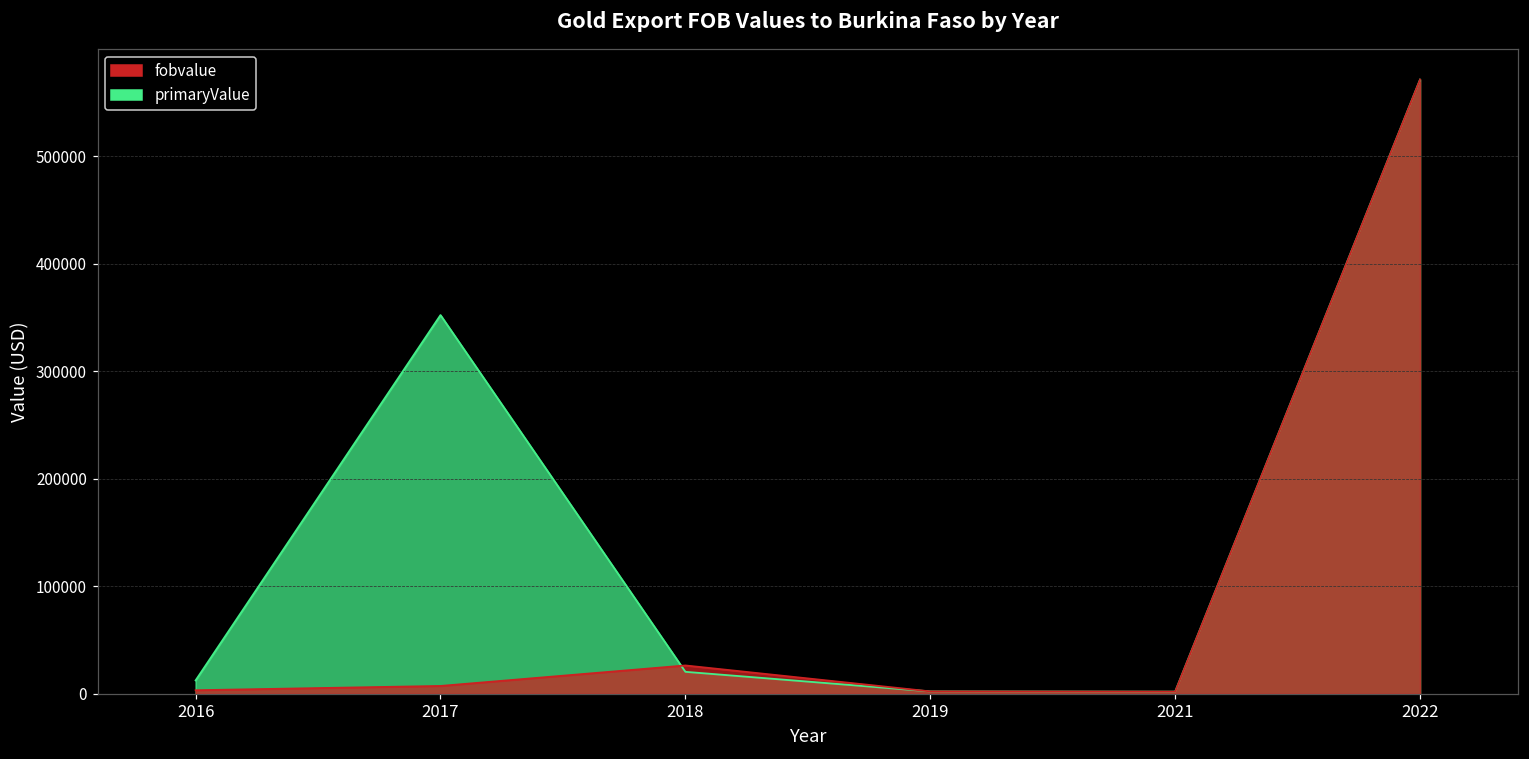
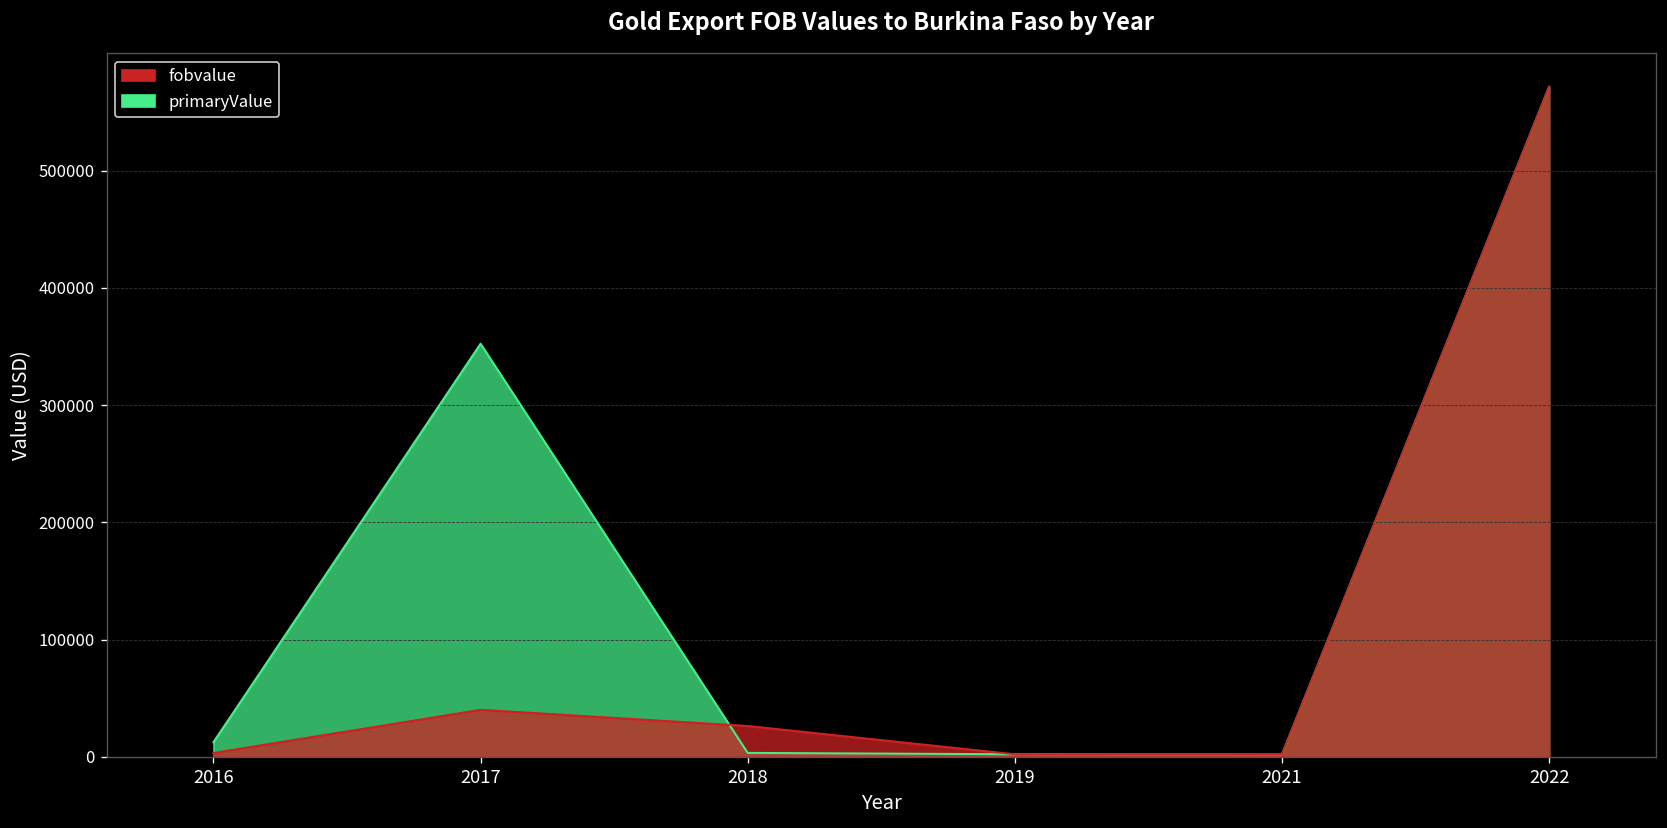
  {
    "primaryValue": {
      "2016": 10000,
      "2017": 350000,
-     "2018": 20000
+     "2018": 0
    },
    "fobvalue": {
      "2016": 0,
-     "2017": 10000,
+     "2017": 40000,
      "2018": 30000
    }
  }
